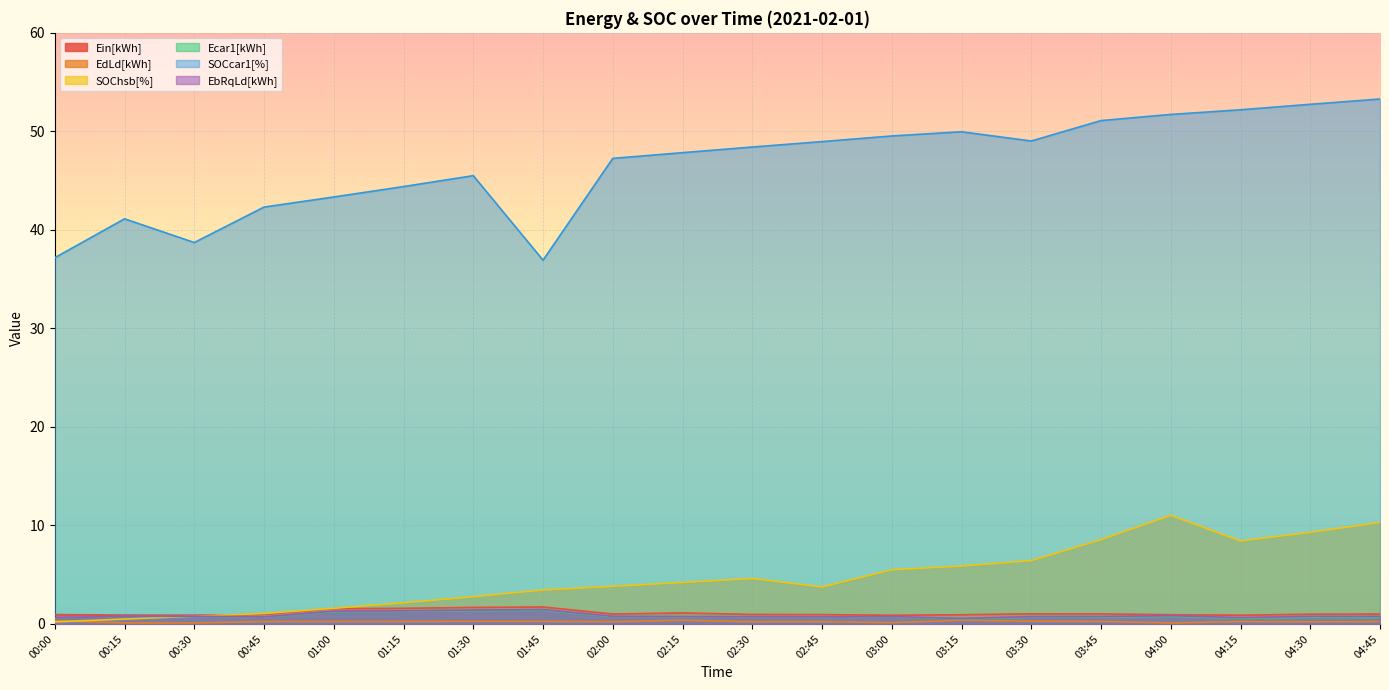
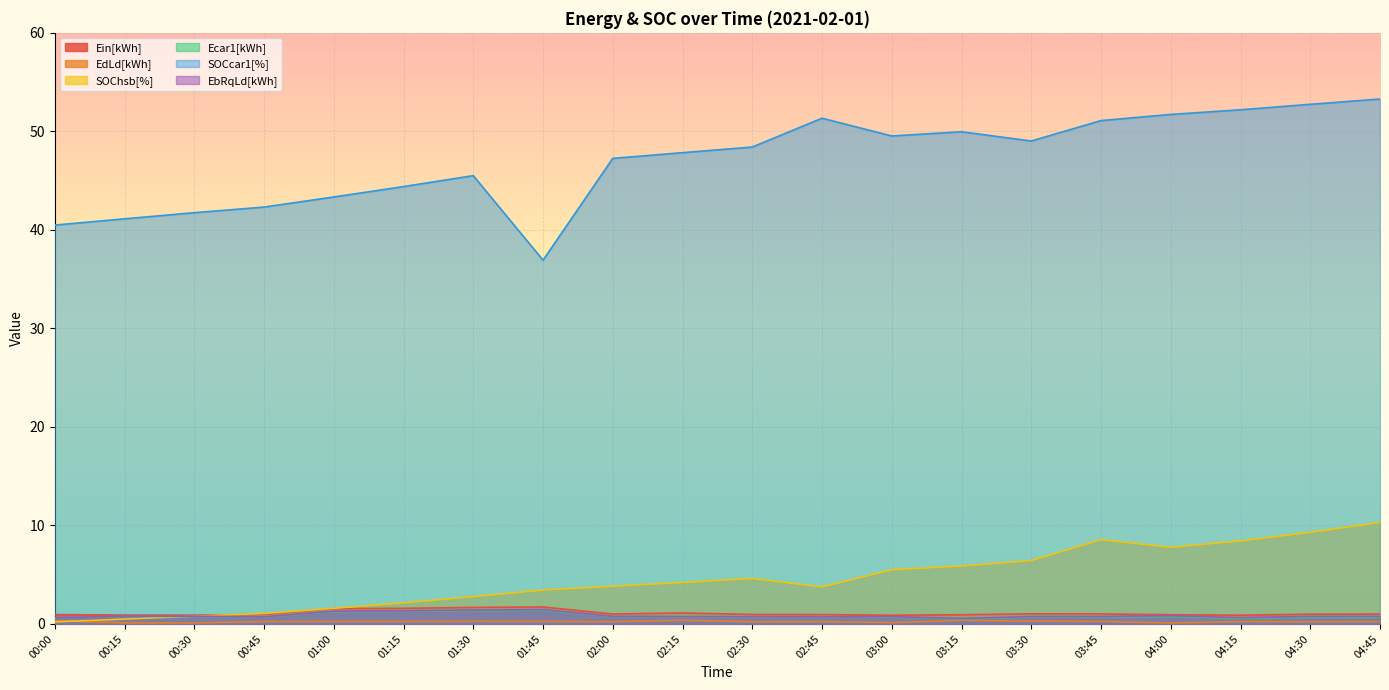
  {
    "SOChsb[%]": {
      "00:15": 0,
      "01:15": 2,
      "01:30": 3,
      "01:45": 3,
      "02:00": 4,
      "02:15": 4,
      "02:30": 5,
      "02:45": 4,
      "03:00": 5,
      "03:15": 6,
      "03:30": 6,
      "03:45": 9,
-     "04:00": 11,
+     "04:00": 8,
      "04:15": 8,
      "04:30": 9,
      "04:45": 10
    },
    "SOCcar1[%]": {
-     "00:00": 37,
+     "00:00": 40,
      "00:15": 41,
-     "00:30": 39,
+     "00:30": 42,
      "00:45": 42,
      "01:00": 43,
      "01:15": 44,
      "01:30": 46,
      "01:45": 37,
      "02:00": 47,
      "02:15": 48,
      "02:30": 48,
-     "02:45": 49,
+     "02:45": 51,
      "03:00": 50,
      "03:15": 50,
      "03:30": 49,
      "03:45": 51,
      "04:00": 52,
      "04:15": 52,
      "04:30": 53,
      "04:45": 53
    }
  }
